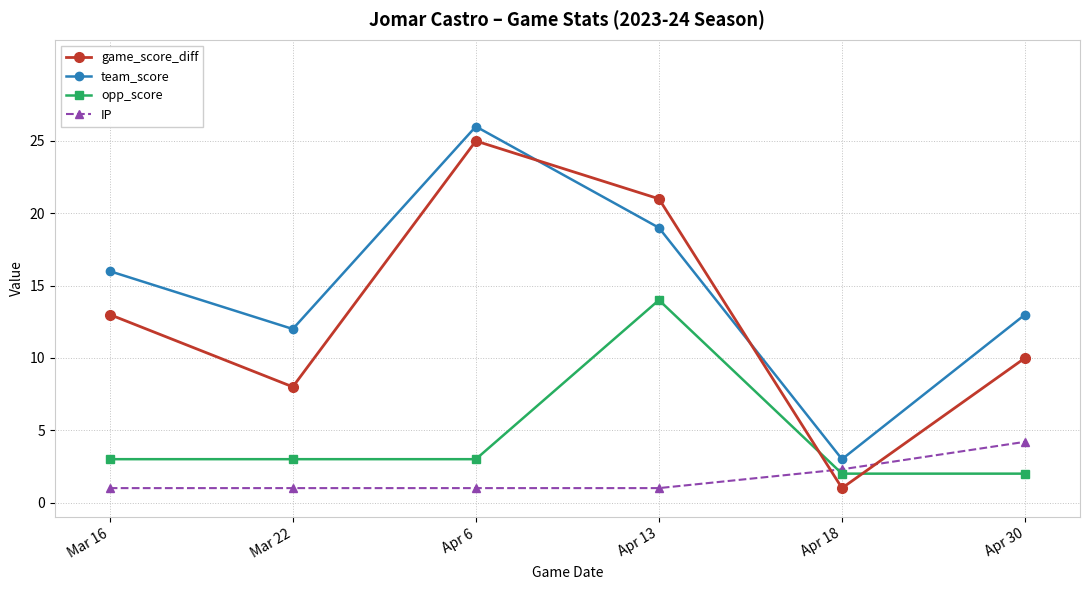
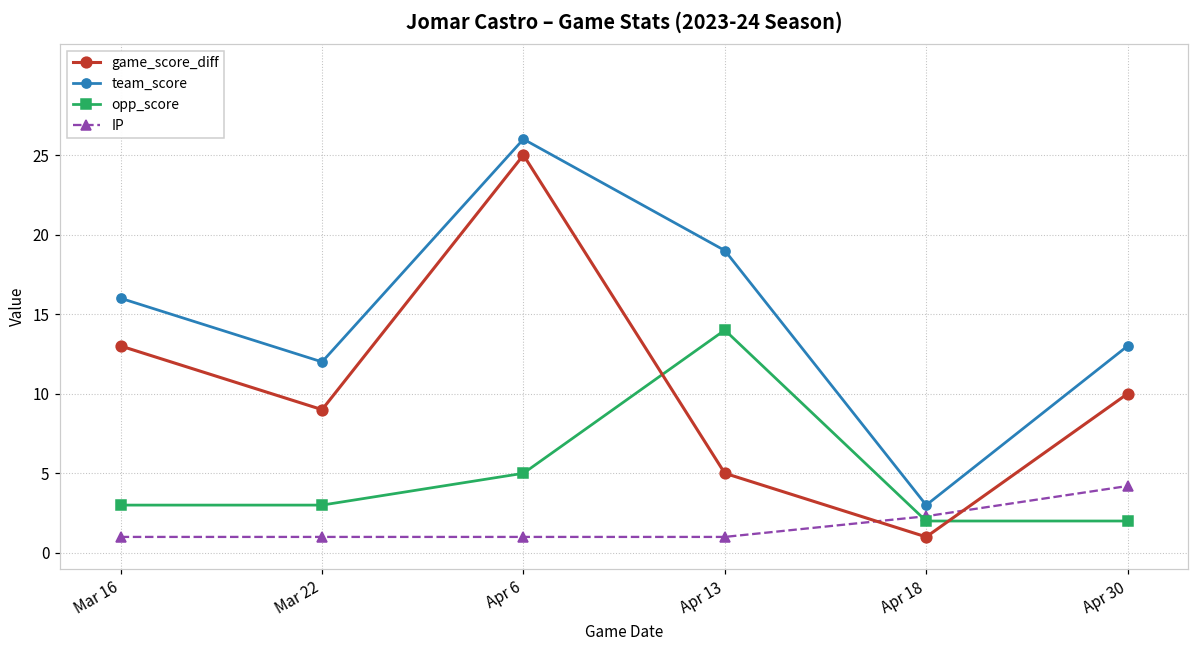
  {
    "game_score_diff": {
      "Mar 16": 13,
-     "Mar 22": 8,
+     "Mar 22": 9,
      "Apr 6": 25,
-     "Apr 13": 21,
+     "Apr 13": 5,
      "Apr 18": 1,
      "Apr 30": 10
    },
    "team_score": {
      "Mar 16": 16,
      "Mar 22": 12,
      "Apr 6": 26,
      "Apr 13": 19,
      "Apr 18": 3,
      "Apr 30": 13
    },
    "opp_score": {
      "Mar 16": 3,
      "Mar 22": 3,
-     "Apr 6": 3,
+     "Apr 6": 5,
      "Apr 13": 14,
      "Apr 18": 2,
      "Apr 30": 2
    },
    "IP": {
      "Mar 16": 1,
      "Mar 22": 1,
      "Apr 6": 1,
      "Apr 13": 1,
      "Apr 18": 2.3,
      "Apr 30": 4.2
    }
  }
